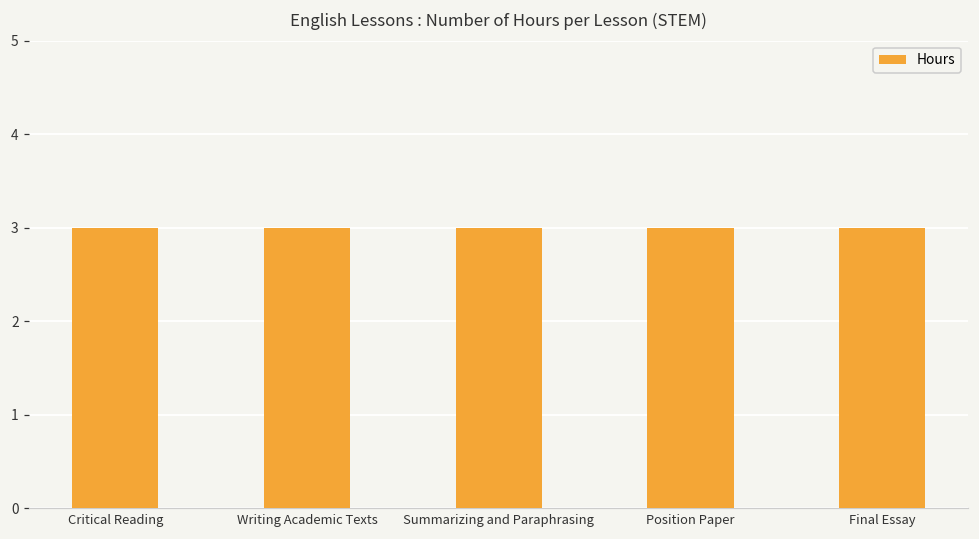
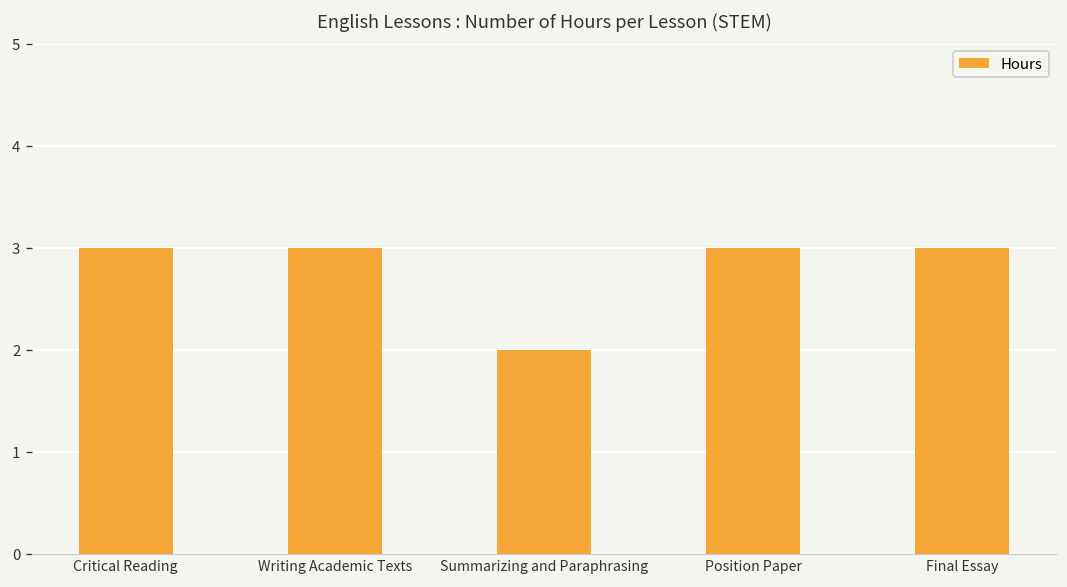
  {
    "Critical Reading": 3,
    "Writing Academic Texts": 3,
-   "Summarizing and Paraphrasing": 3,
+   "Summarizing and Paraphrasing": 2,
    "Position Paper": 3,
    "Final Essay": 3
  }
